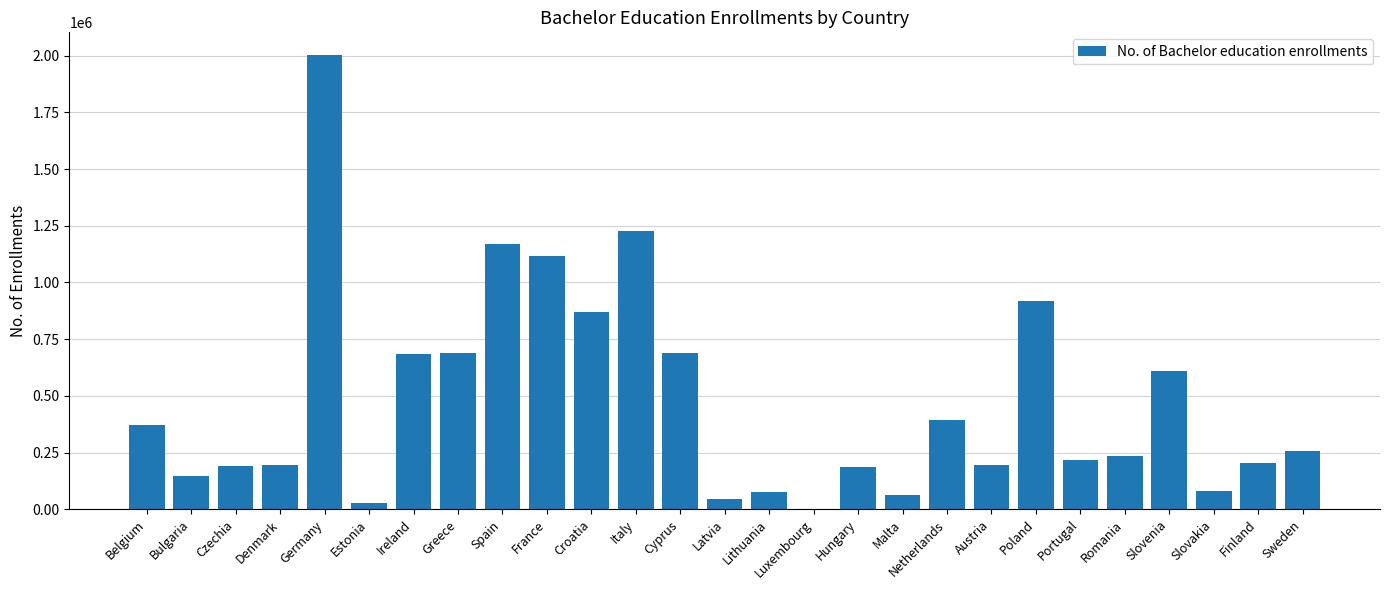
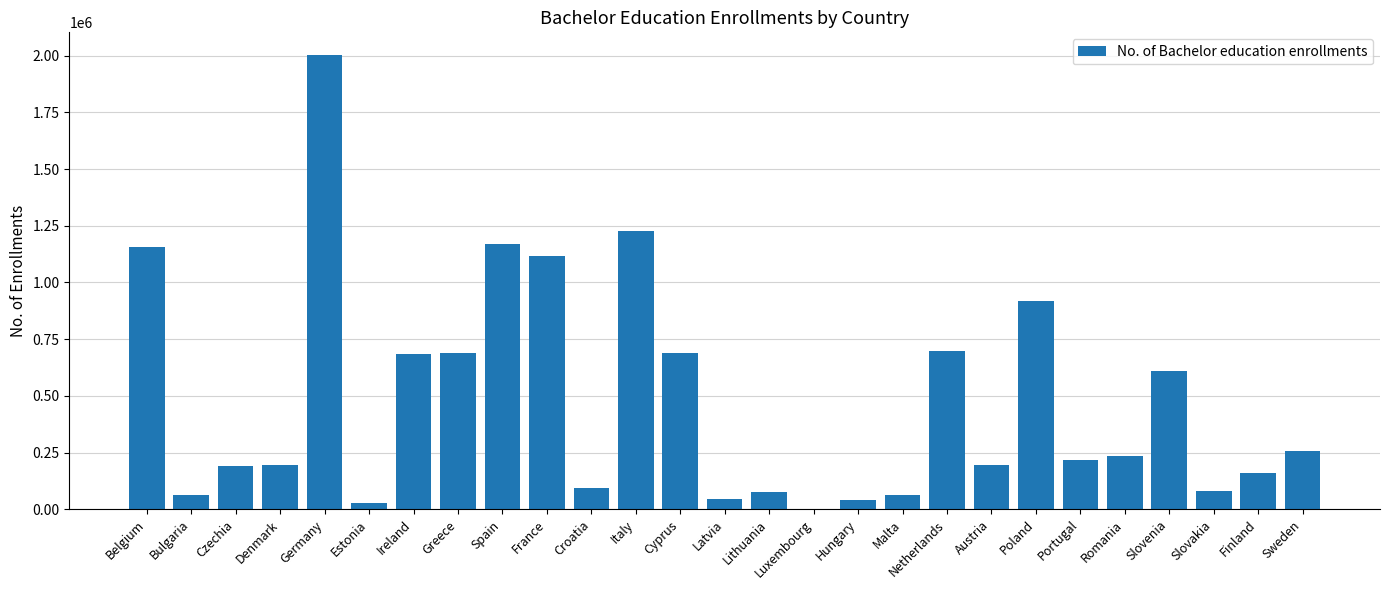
  {
-   "Belgium": 370000,
-   "Bulgaria": 150000,
+   "Belgium": 1160000,
+   "Bulgaria": 60000,
    "Czechia": 190000,
    "Denmark": 190000,
    "Germany": 2000000,
    "Estonia": 30000,
    "Ireland": 680000,
    "Greece": 690000,
    "Spain": 1170000,
    "France": 1120000,
-   "Croatia": 870000,
+   "Croatia": 90000,
    "Italy": 1230000,
    "Cyprus": 690000,
    "Latvia": 40000,
    "Lithuania": 80000,
-   "Hungary": 180000,
+   "Hungary": 40000,
    "Malta": 60000,
-   "Netherlands": 390000,
+   "Netherlands": 700000,
    "Austria": 200000,
    "Poland": 920000,
    "Portugal": 220000,
    "Romania": 230000,
    "Slovenia": 610000,
    "Slovakia": 80000,
-   "Finland": 200000,
+   "Finland": 160000,
    "Sweden": 260000
  }
